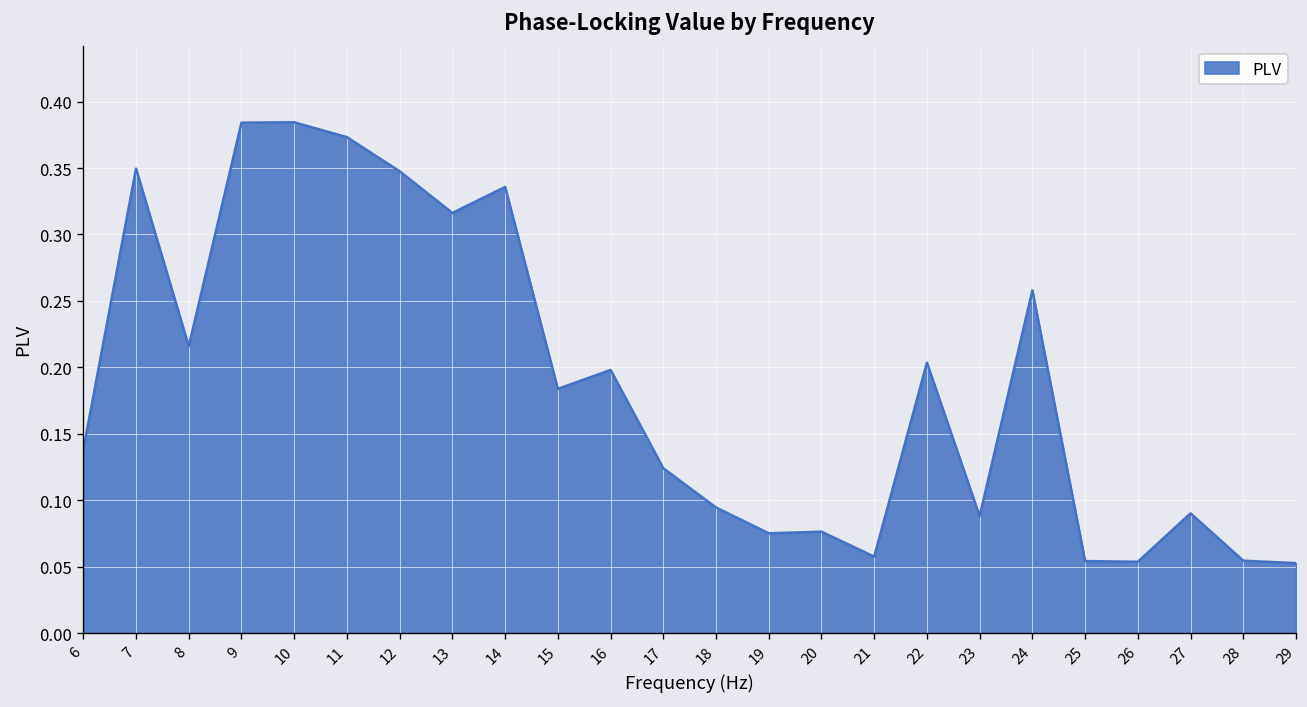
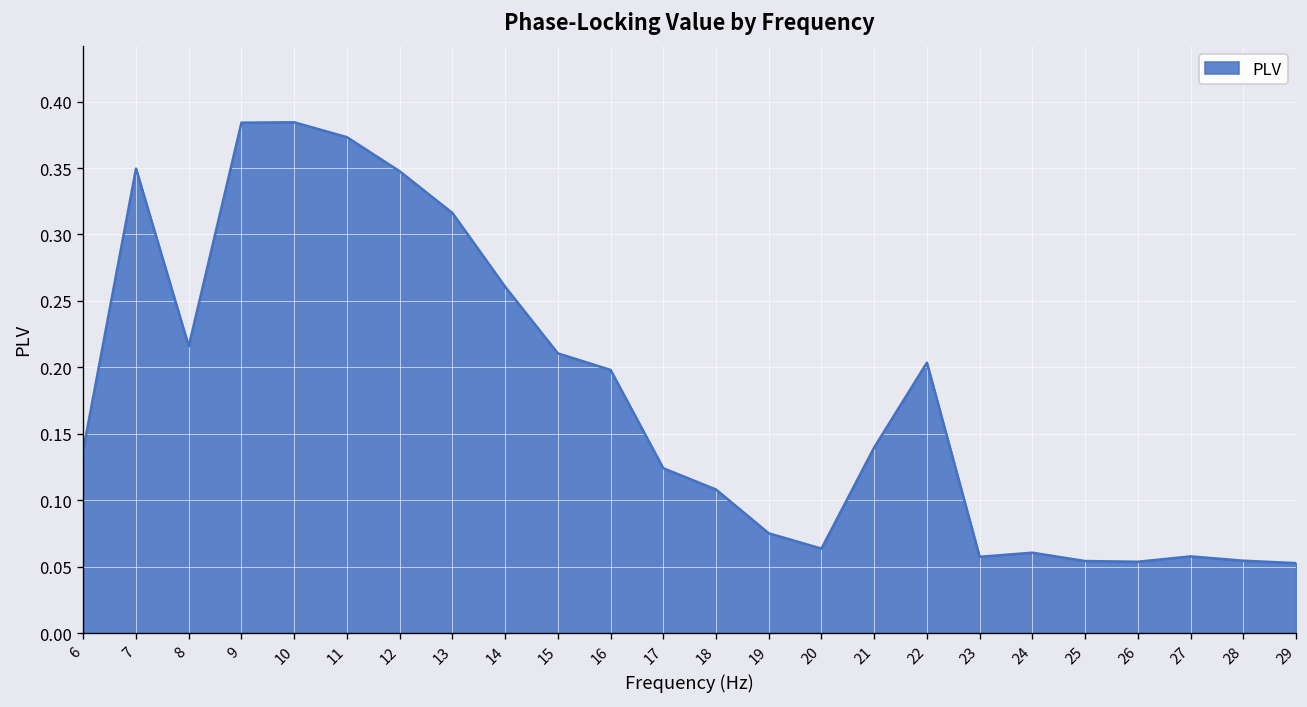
  {
    "6": 0.138,
    "7": 0.350,
    "8": 0.216,
    "9": 0.384,
    "10": 0.384,
    "11": 0.373,
    "12": 0.348,
    "13": 0.316,
-   "14": 0.336,
-   "15": 0.184,
+   "14": 0.261,
+   "15": 0.211,
    "16": 0.198,
    "17": 0.124,
-   "18": 0.095,
+   "18": 0.108,
    "19": 0.075,
-   "20": 0.076,
-   "21": 0.058,
+   "20": 0.064,
+   "21": 0.140,
    "22": 0.204,
-   "23": 0.088,
-   "24": 0.258,
+   "23": 0.057,
+   "24": 0.061,
    "25": 0.054,
    "26": 0.054,
-   "27": 0.090,
+   "27": 0.058,
    "28": 0.054,
    "29": 0.053
  }
